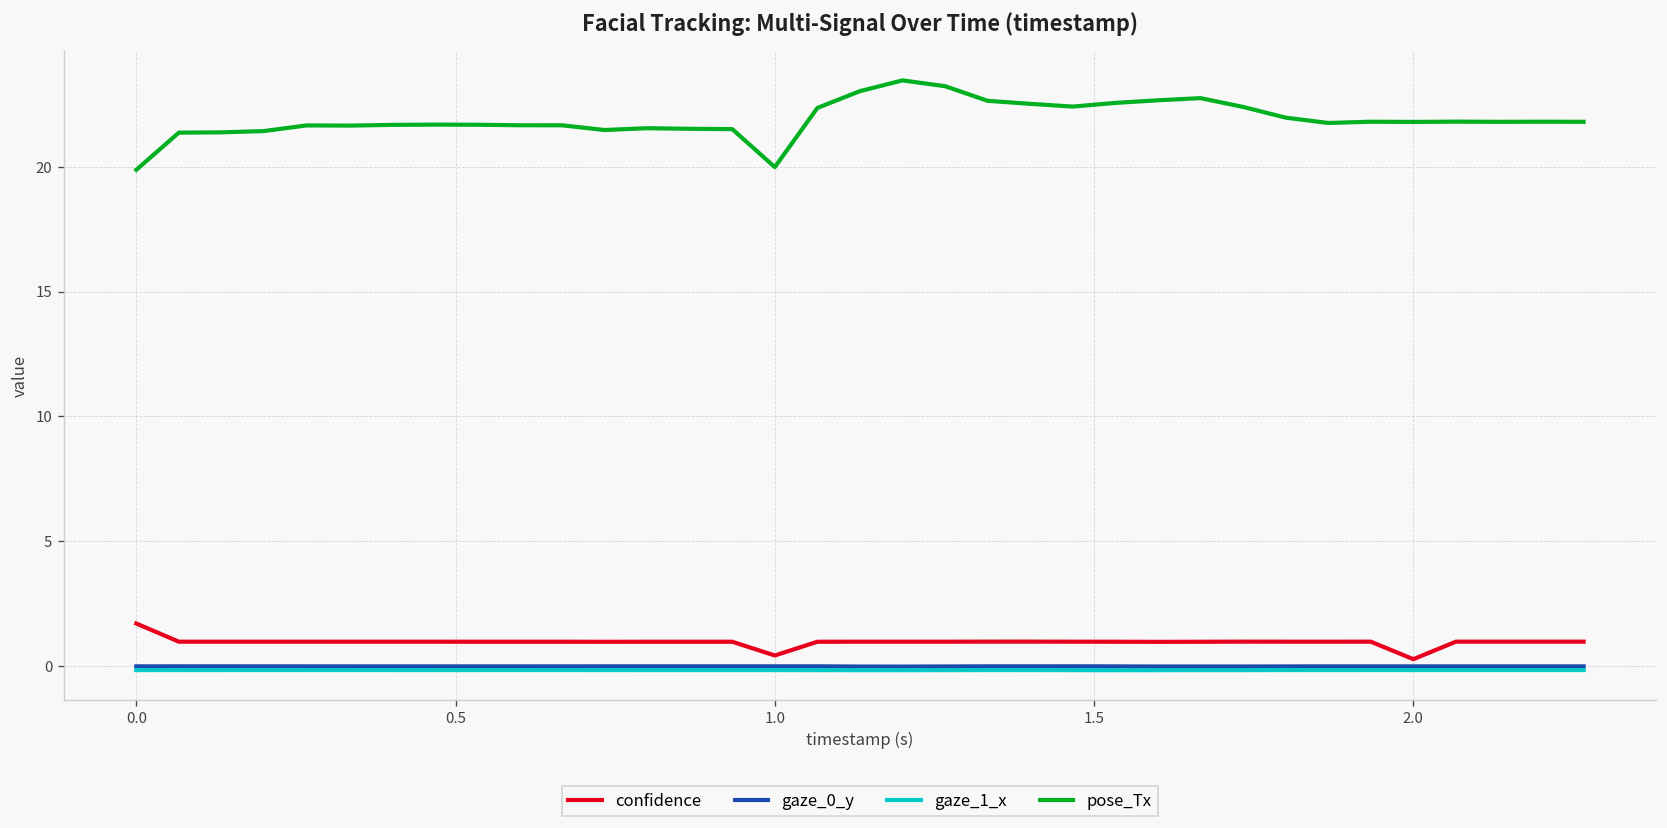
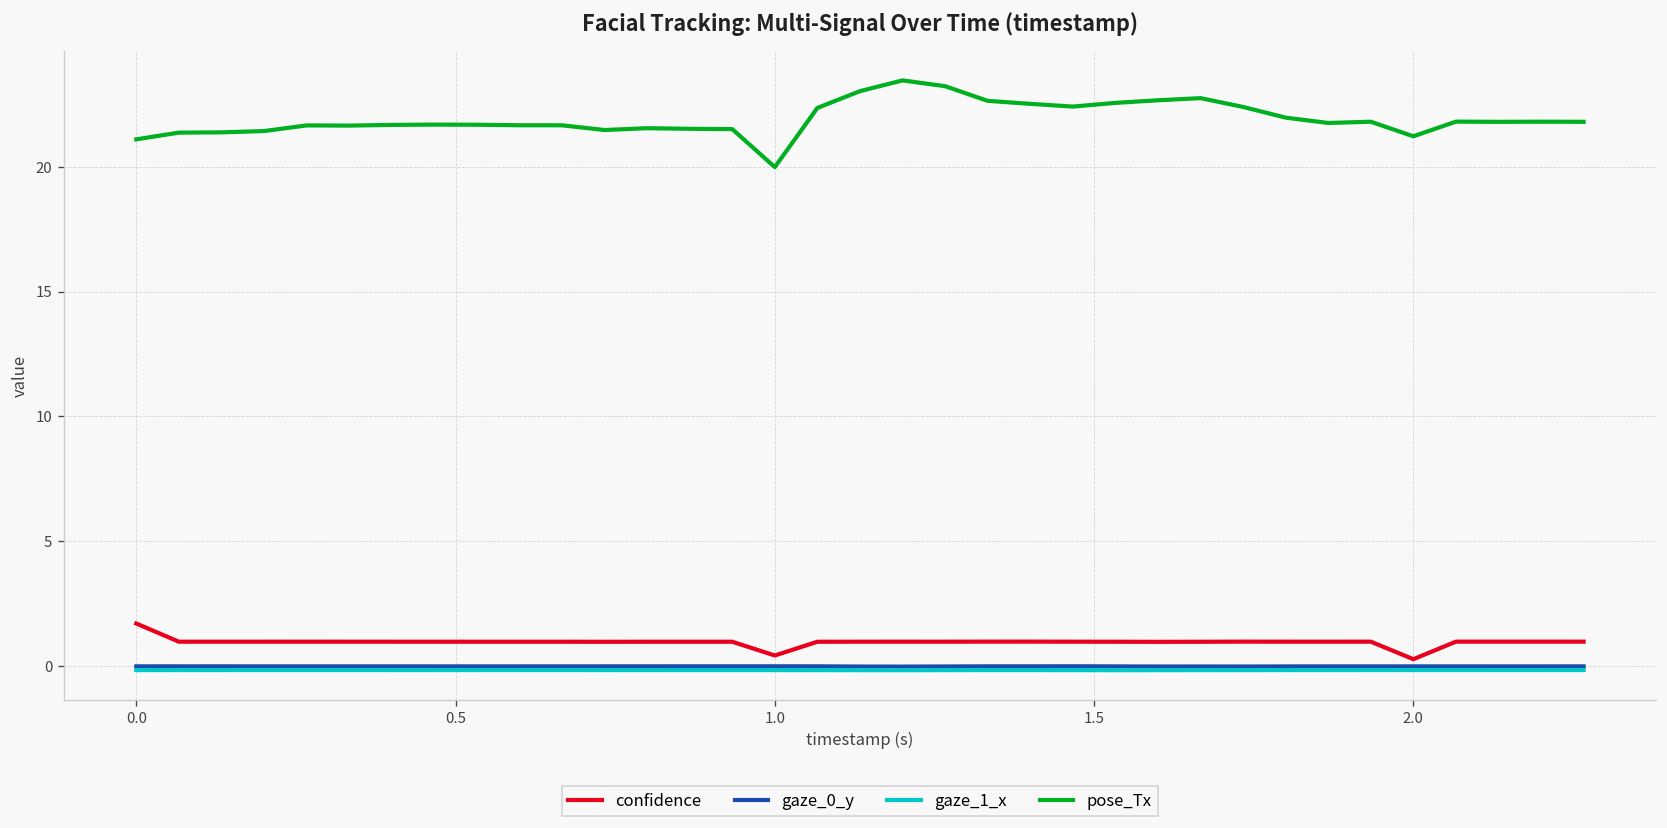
  {
    "confidence": {
      "0.0": 1.7,
      "1.0": 0.4,
      "2.0": 0.3
    },
    "gaze_0_y": {
      "0.0": 0.0,
      "1.0": 0.0,
      "2.0": 0.0
    },
    "gaze_1_x": {
      "0.0": -0.2,
      "1.0": -0.2,
      "2.0": -0.2
    },
    "pose_Tx": {
-     "0.0": 19.9,
+     "0.0": 21.1,
      "1.0": 20.0,
-     "2.0": 21.8
+     "2.0": 21.2
    }
  }
